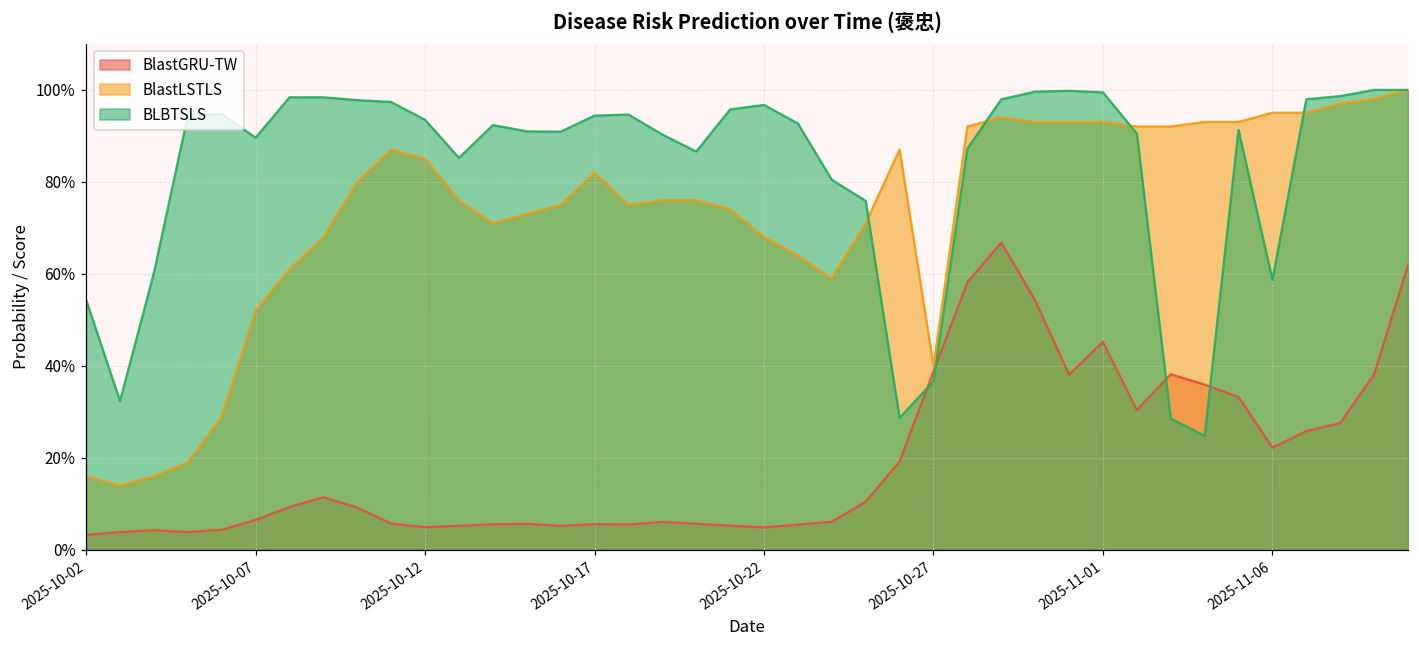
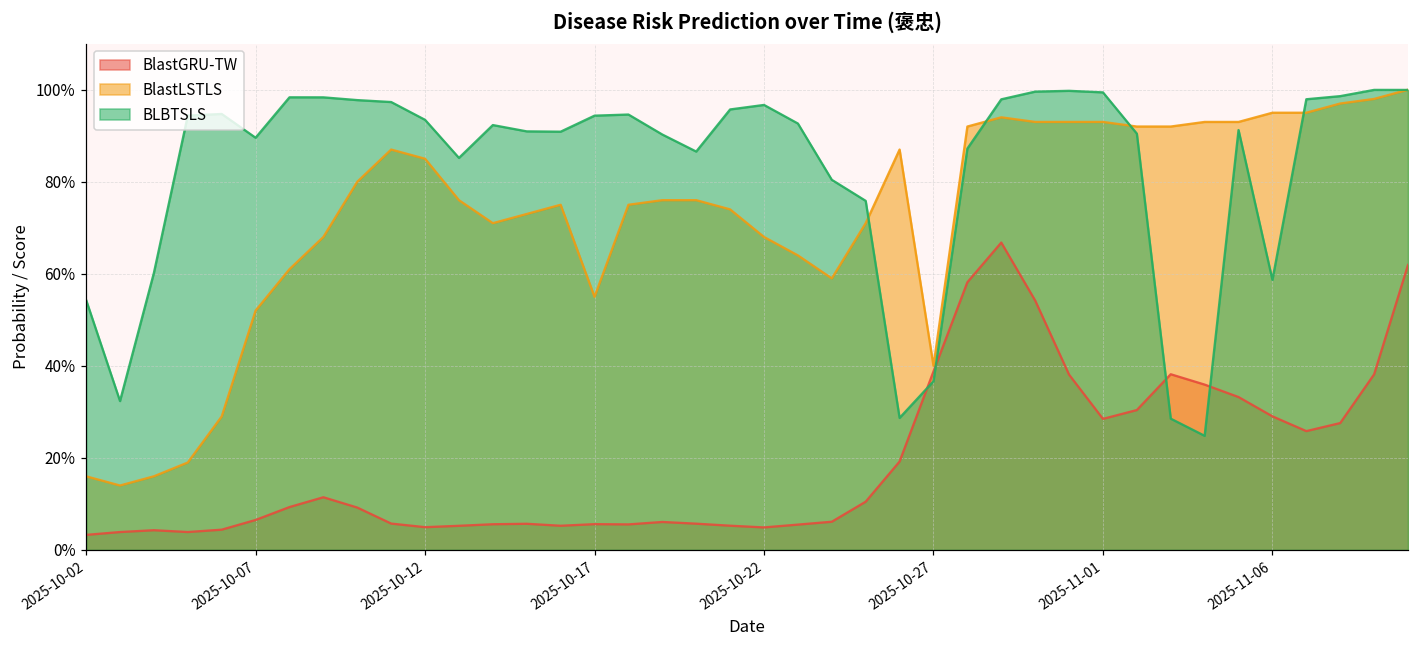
  {
    "BlastGRU-TW": {
      "2025-10-02": "3%",
      "2025-10-07": "7%",
      "2025-10-12": "5%",
      "2025-10-17": "6%",
      "2025-10-22": "5%",
      "2025-10-27": "39%",
-     "2025-11-01": "45%",
-     "2025-11-06": "22%"
+     "2025-11-01": "28%",
+     "2025-11-06": "29%"
    },
    "BlastLSTLS": {
      "2025-10-02": "16%",
      "2025-10-07": "52%",
      "2025-10-12": "85%",
-     "2025-10-17": "82%",
+     "2025-10-17": "55%",
      "2025-10-22": "68%",
      "2025-10-27": "40%",
      "2025-11-01": "93%",
      "2025-11-06": "95%"
    },
    "BLBTSLS": {
      "2025-10-02": "54%",
      "2025-10-07": "90%",
      "2025-10-12": "93%",
      "2025-10-17": "94%",
      "2025-10-22": "97%",
      "2025-10-27": "37%",
      "2025-11-01": "99%",
      "2025-11-06": "59%"
    }
  }
